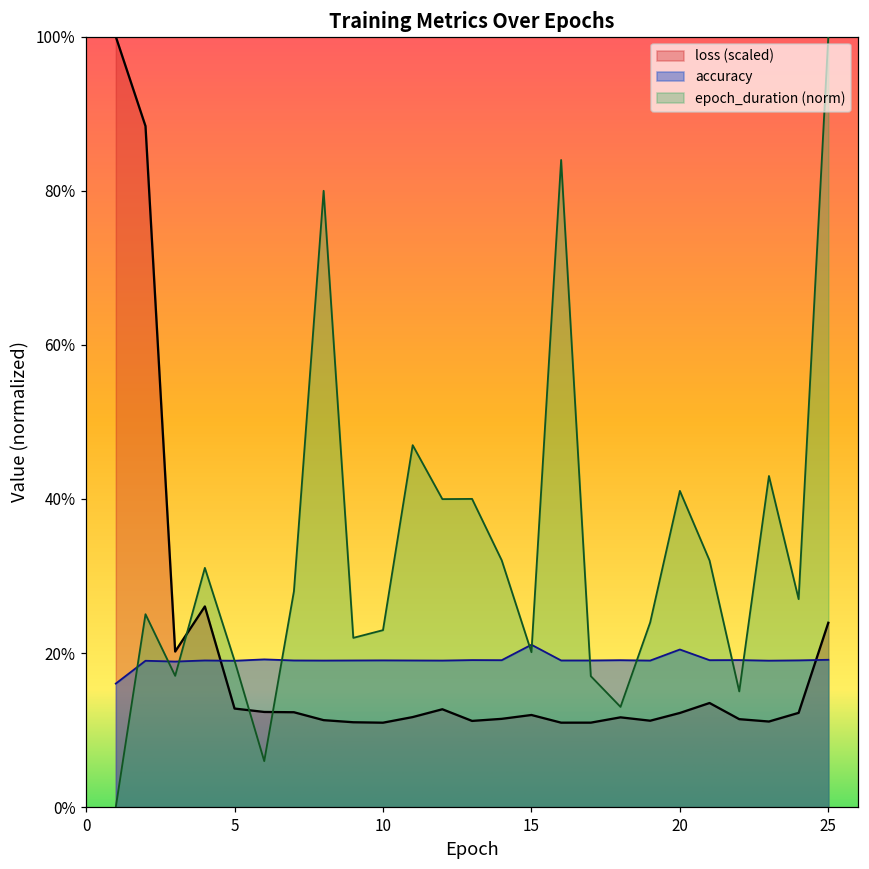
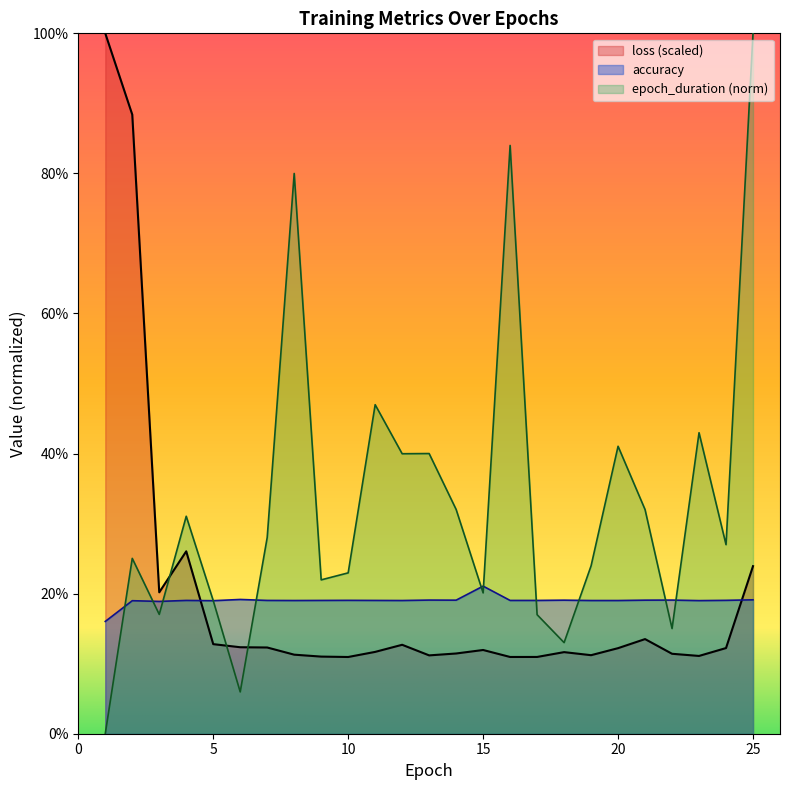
  {
    "loss (scaled)": {
      "5": "13%",
      "10": "11%",
      "15": "12%",
      "20": "12%",
      "25": "24%"
    },
    "accuracy": {
      "10": "19%",
      "15": "21%",
-     "20": "20%",
+     "20": "19%",
      "25": "19%"
    },
    "epoch_duration (norm)": {
      "10": "23%",
      "15": "20%",
      "20": "41%",
      "25": "100%"
    }
  }
